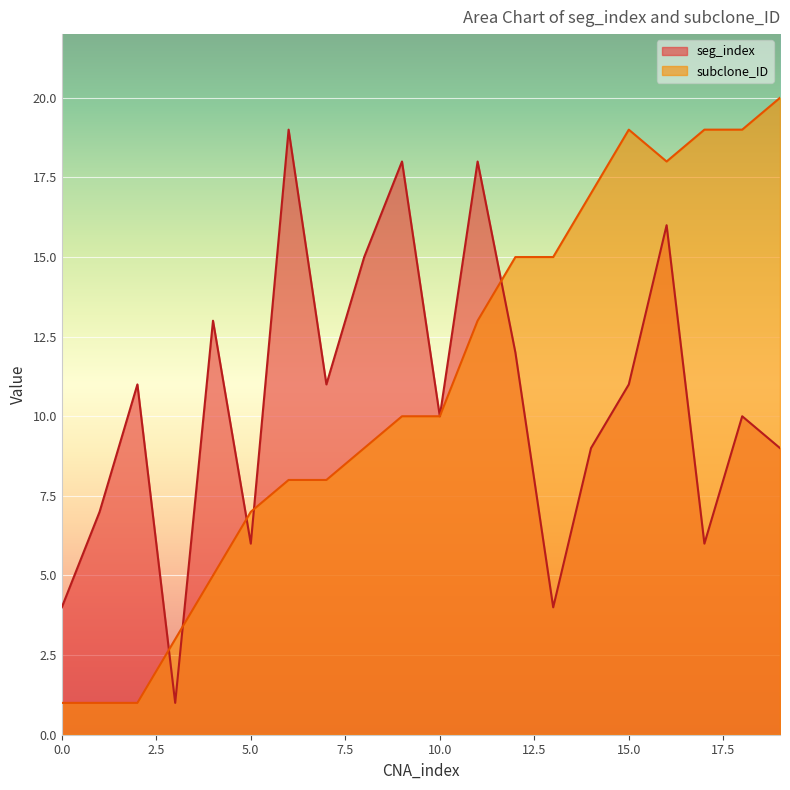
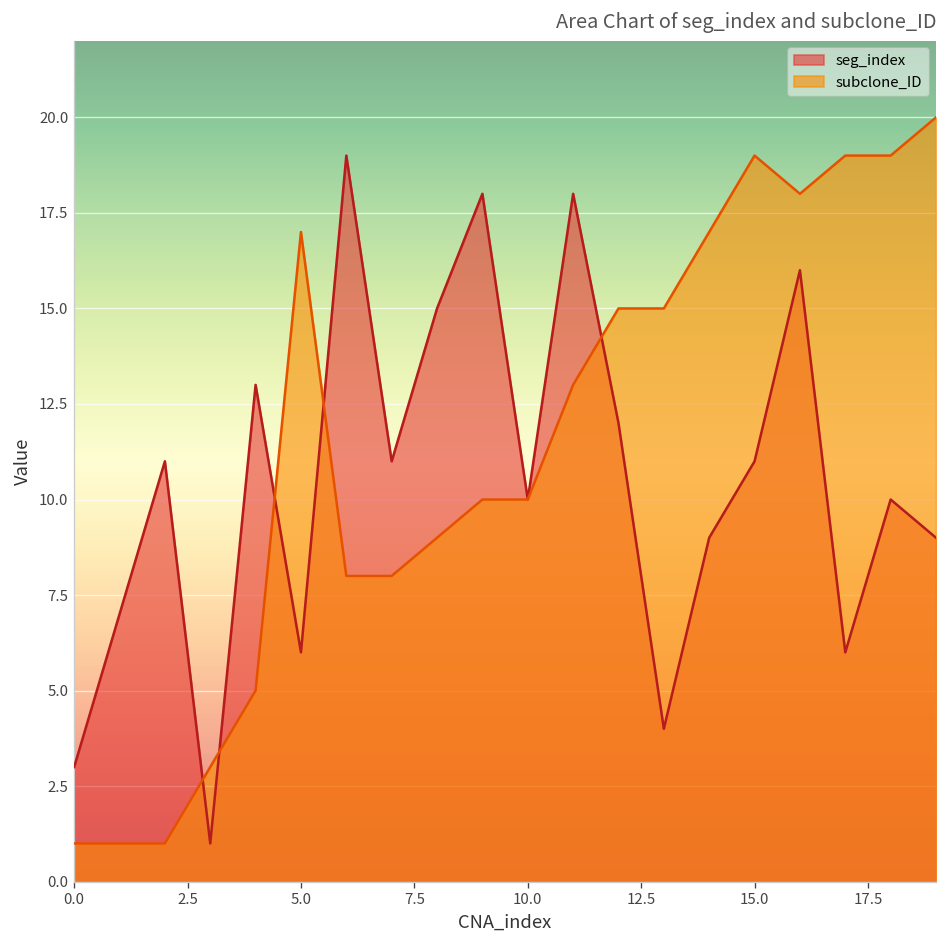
  {
    "seg_index": {
-     "0.0": 4,
+     "0.0": 3,
      "5.0": 6,
      "15.0": 11
    },
    "subclone_ID": {
      "0.0": 1,
-     "5.0": 7,
+     "5.0": 17,
      "15.0": 19
    }
  }
